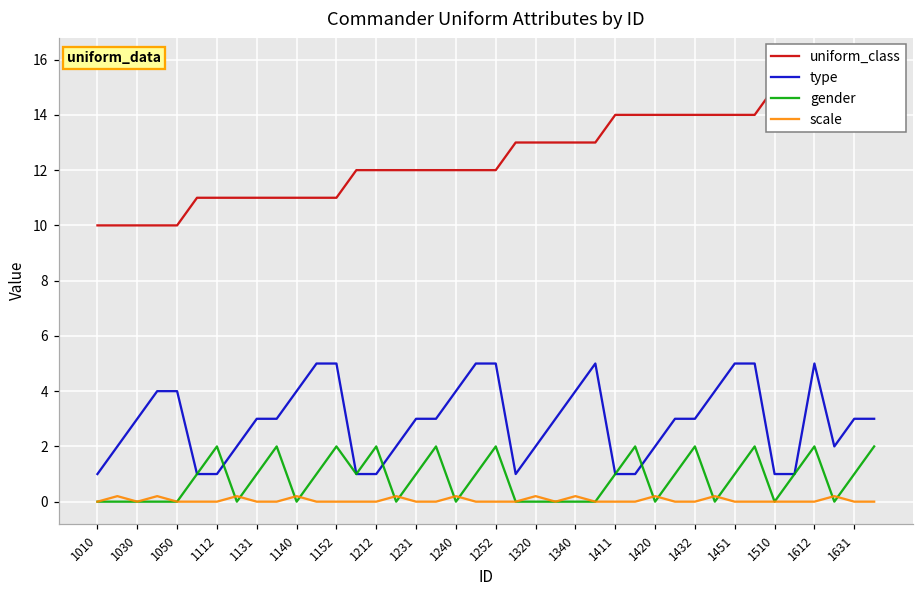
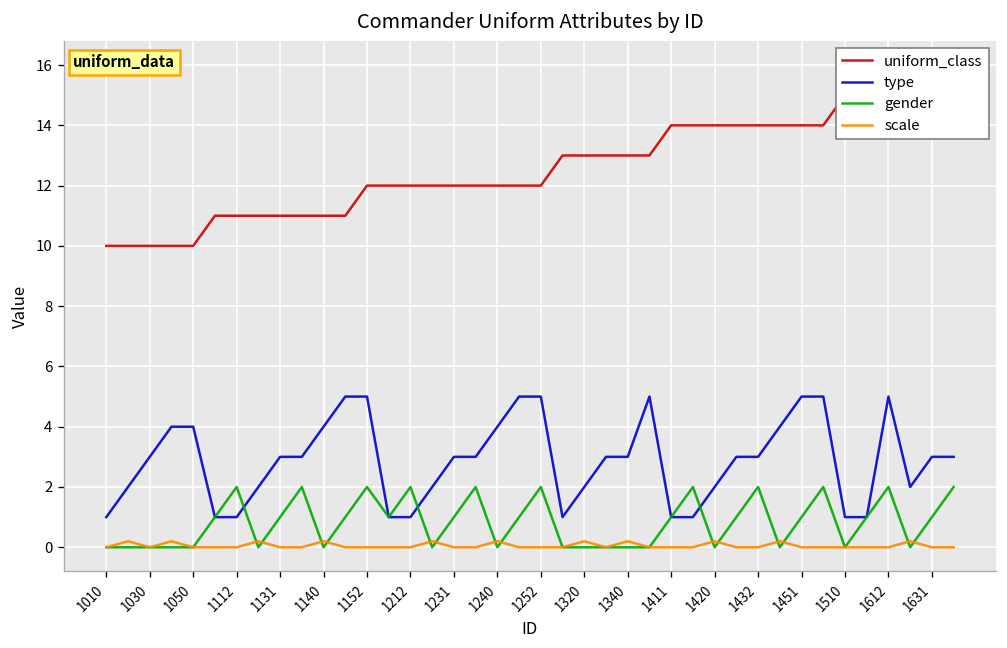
  {
    "uniform_class": {
      "1010": 10,
      "1030": 10,
      "1050": 10,
      "1112": 11,
      "1131": 11,
      "1140": 11,
-     "1152": 11,
+     "1152": 12,
      "1212": 12,
      "1231": 12,
      "1240": 12,
      "1252": 12,
      "1320": 13,
      "1340": 13,
      "1411": 14,
      "1420": 14,
      "1432": 14,
      "1451": 14
    },
    "type": {
      "1010": 1,
      "1030": 3,
      "1050": 4,
      "1112": 1,
      "1131": 3,
      "1140": 4,
      "1152": 5,
      "1212": 1,
      "1231": 3,
      "1240": 4,
      "1252": 5,
      "1320": 2,
-     "1340": 4,
+     "1340": 3,
      "1420": 2,
      "1432": 3,
      "1451": 5,
      "1510": 1,
      "1612": 5,
      "1631": 3
    },
    "gender": {
      "1112": 2,
      "1131": 1,
      "1140": 0,
      "1152": 2,
      "1212": 2,
      "1231": 1,
      "1240": 0,
      "1252": 2,
      "1320": 0,
      "1340": 0,
      "1420": 0,
      "1432": 2,
      "1451": 1,
      "1612": 2,
      "1631": 1
    },
    "scale": {
      "1112": 0,
      "1131": 0,
      "1140": 0.2,
      "1152": 0,
      "1212": 0,
      "1231": 0,
      "1240": 0.2,
      "1252": 0,
      "1320": 0.2,
      "1340": 0.2,
      "1411": 0,
      "1420": 0.2,
      "1432": 0,
      "1451": 0,
      "1612": 0,
      "1631": 0
    }
  }
